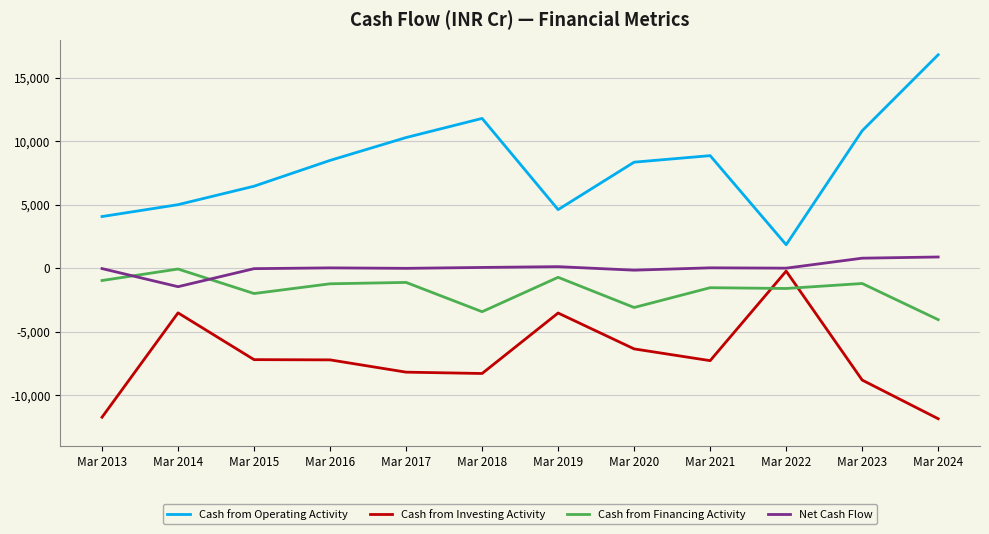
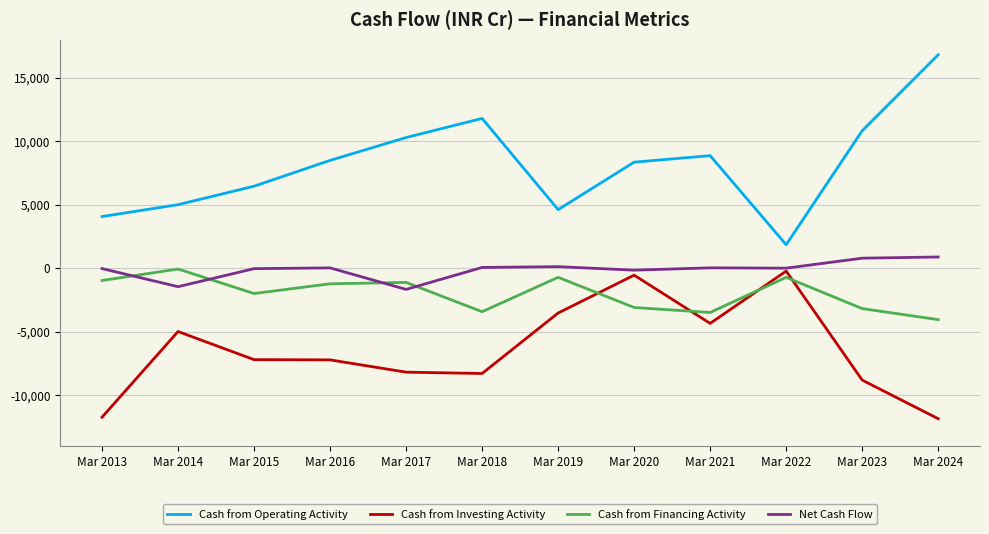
  {
    "Cash from Operating Activity": {
      "Mar 2013": "4,100",
      "Mar 2014": "5,000",
      "Mar 2015": "6,400",
      "Mar 2016": "8,500",
      "Mar 2017": "10,300",
      "Mar 2018": "11,800",
      "Mar 2019": "4,600",
      "Mar 2020": "8,300",
      "Mar 2021": "8,900",
      "Mar 2022": "1,800",
      "Mar 2023": "10,800",
      "Mar 2024": "16,800"
    },
    "Cash from Investing Activity": {
      "Mar 2013": "-11,700",
-     "Mar 2014": "-3,500",
+     "Mar 2014": "-5,000",
      "Mar 2015": "-7,200",
      "Mar 2016": "-7,200",
      "Mar 2017": "-8,200",
      "Mar 2018": "-8,300",
      "Mar 2019": "-3,500",
-     "Mar 2020": "-6,400",
-     "Mar 2021": "-7,300",
+     "Mar 2020": "-600",
+     "Mar 2021": "-4,400",
      "Mar 2022": "-200",
      "Mar 2023": "-8,800",
      "Mar 2024": "-11,900"
    },
    "Cash from Financing Activity": {
      "Mar 2013": "-1,000",
      "Mar 2014": "-100",
      "Mar 2015": "-2,000",
      "Mar 2016": "-1,200",
      "Mar 2017": "-1,100",
      "Mar 2018": "-3,400",
      "Mar 2019": "-700",
      "Mar 2020": "-3,100",
-     "Mar 2021": "-1,500",
-     "Mar 2022": "-1,600",
-     "Mar 2023": "-1,200",
+     "Mar 2021": "-3,500",
+     "Mar 2022": "-700",
+     "Mar 2023": "-3,200",
      "Mar 2024": "-4,100"
    },
    "Net Cash Flow": {
      "Mar 2013": "0",
      "Mar 2014": "-1,500",
      "Mar 2015": "0",
      "Mar 2016": "0",
-     "Mar 2017": "0",
+     "Mar 2017": "-1,700",
      "Mar 2018": "100",
      "Mar 2019": "100",
      "Mar 2020": "-200",
      "Mar 2021": "0",
      "Mar 2022": "0",
      "Mar 2023": "800",
      "Mar 2024": "900"
    }
  }
